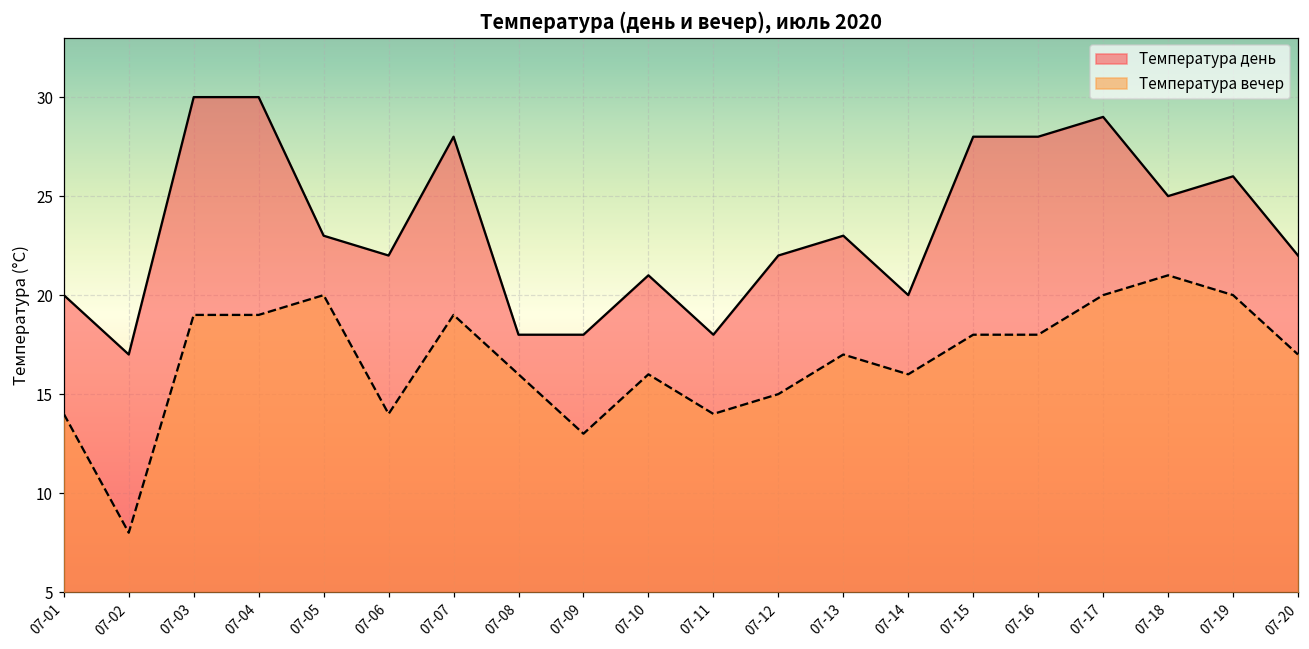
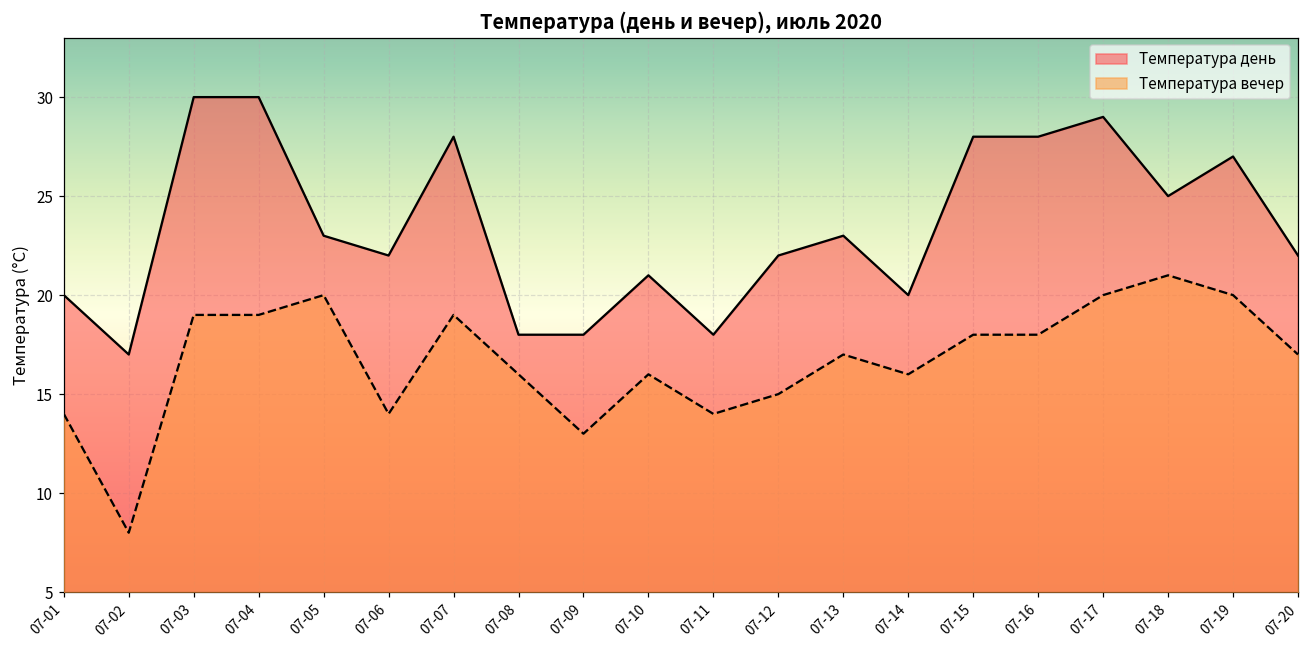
  {
    "Температура день": {
      "07-01": 20,
      "07-02": 17,
      "07-03": 30,
      "07-04": 30,
      "07-05": 23,
      "07-06": 22,
      "07-07": 28,
      "07-08": 18,
      "07-09": 18,
      "07-10": 21,
      "07-11": 18,
      "07-12": 22,
      "07-13": 23,
      "07-14": 20,
      "07-15": 28,
      "07-16": 28,
      "07-17": 29,
      "07-18": 25,
-     "07-19": 26,
+     "07-19": 27,
      "07-20": 22
    },
    "Температура вечер": {
      "07-01": 14,
      "07-02": 8,
      "07-03": 19,
      "07-04": 19,
      "07-05": 20,
      "07-06": 14,
      "07-07": 19,
      "07-08": 16,
      "07-09": 13,
      "07-10": 16,
      "07-11": 14,
      "07-12": 15,
      "07-13": 17,
      "07-14": 16,
      "07-15": 18,
      "07-16": 18,
      "07-17": 20,
      "07-18": 21,
      "07-19": 20,
      "07-20": 17
    }
  }
